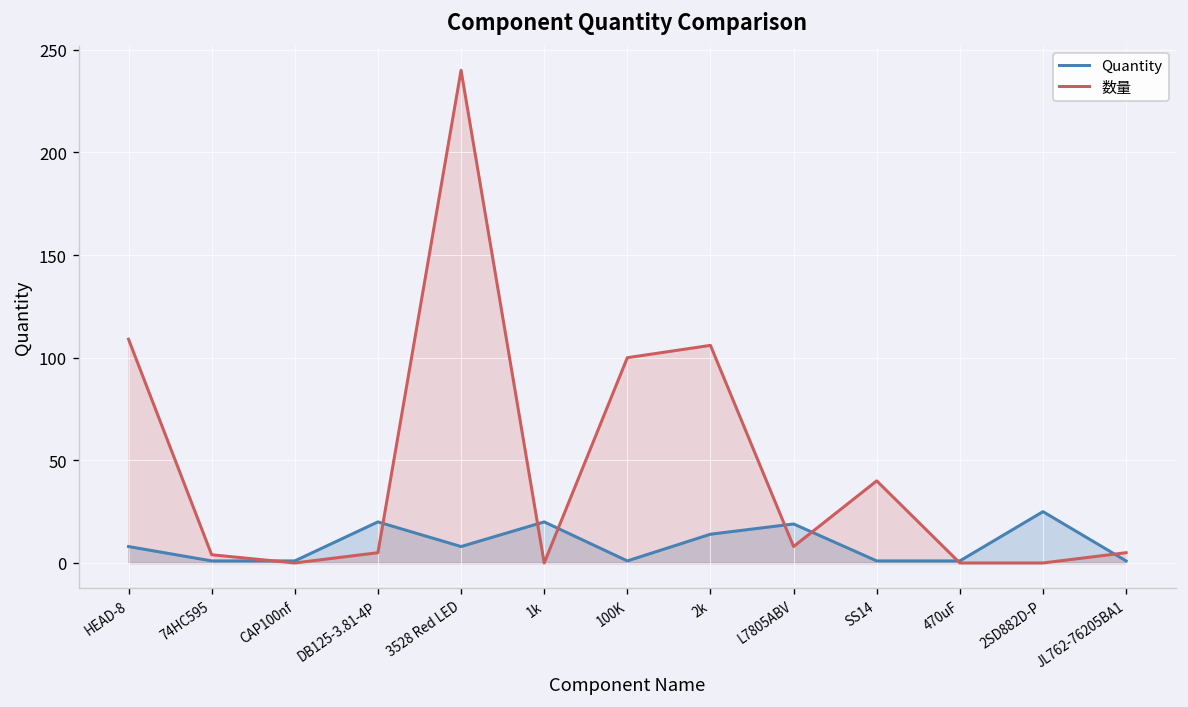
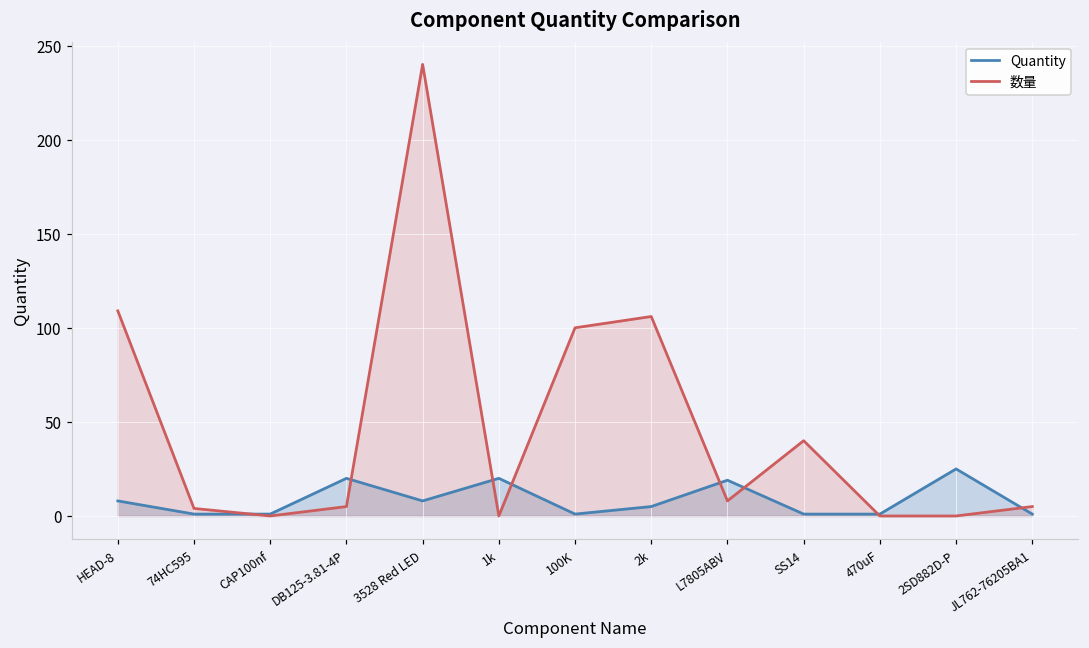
  {
    "Quantity": {
      "HEAD-8": 8,
      "74HC595": 1,
      "DB125-3.81-4P": 20,
      "3528 Red LED": 8,
      "1k": 20,
      "100K": 1,
-     "2k": 14,
+     "2k": 5,
      "L7805ABV": 19,
      "SS14": 1,
      "2SD882D-P": 25,
      "JL762-76205BA1": 1
    },
    "数量": {
      "HEAD-8": 109,
      "74HC595": 4,
      "DB125-3.81-4P": 5,
      "3528 Red LED": 240,
      "1k": 0,
      "100K": 100,
      "2k": 106,
      "L7805ABV": 8,
      "SS14": 40,
      "2SD882D-P": 0,
      "JL762-76205BA1": 5
    }
  }
